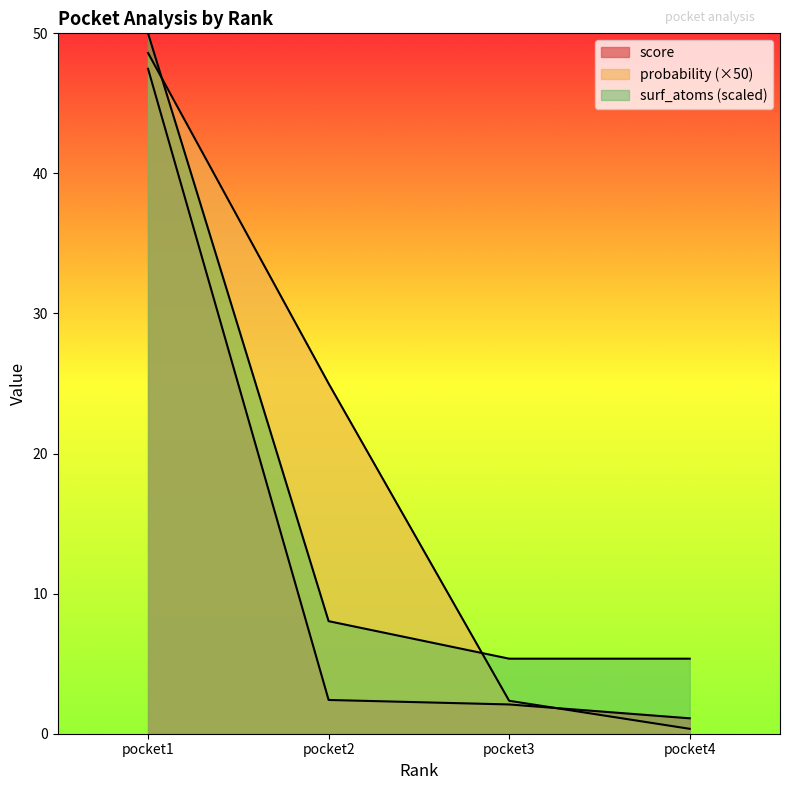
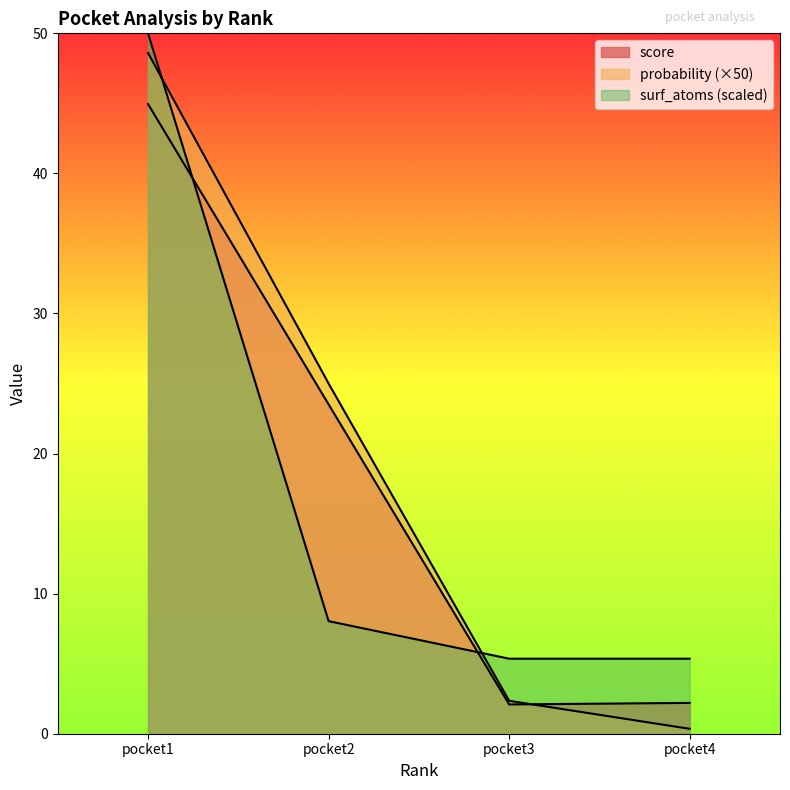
  {
    "score": {
-     "pocket1": 47.5,
-     "pocket2": 2.4,
+     "pocket1": 45.0,
+     "pocket2": 23.5,
      "pocket3": 2.1,
-     "pocket4": 1.1
+     "pocket4": 2.2
    },
    "probability (×50)": {
      "pocket1": 48.6,
      "pocket2": 25.0,
      "pocket3": 2.4,
      "pocket4": 0.4
    },
    "surf_atoms (scaled)": {
      "pocket1": 50.0,
      "pocket2": 8.0,
      "pocket3": 5.4,
      "pocket4": 5.4
    }
  }
